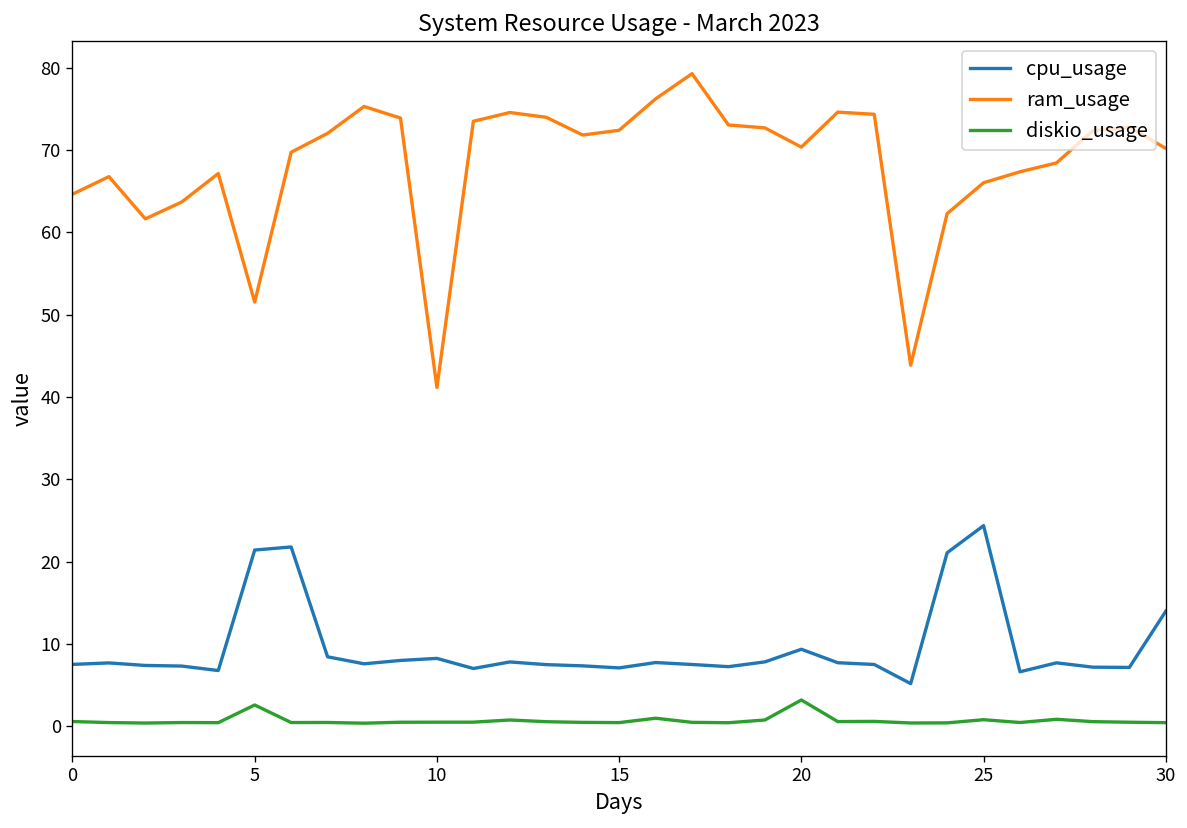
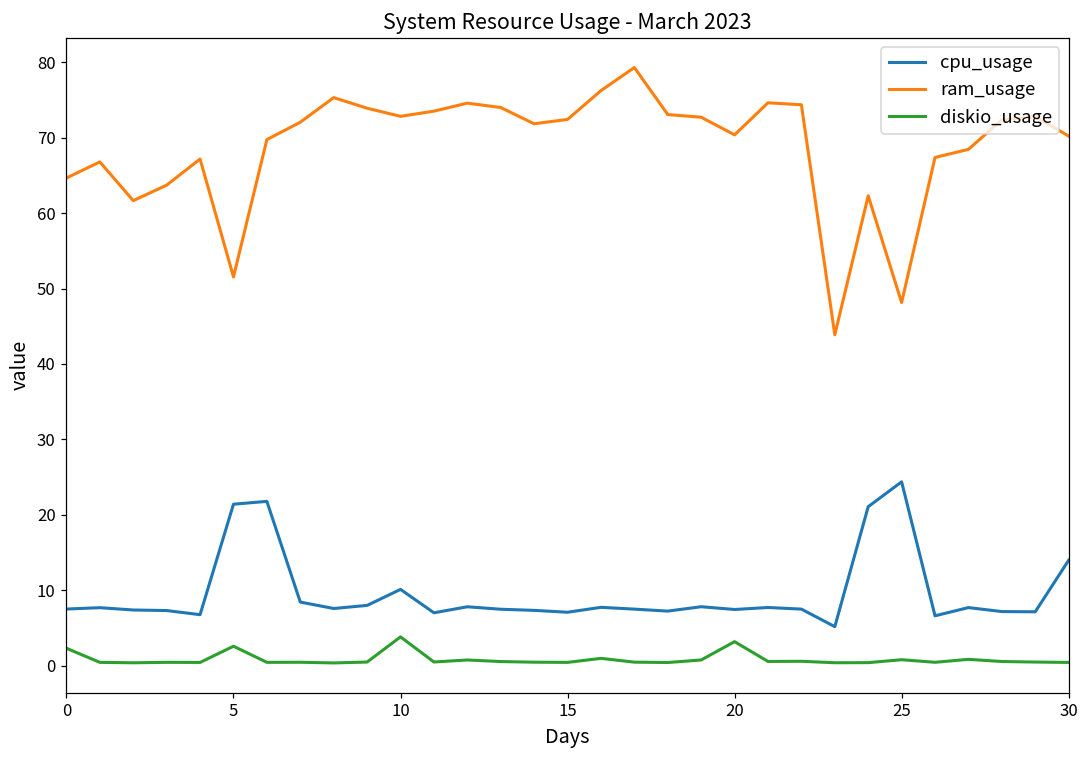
  {
    "cpu_usage": {
      "0": 8,
      "5": 21,
-     "10": 8,
+     "10": 10,
      "15": 7,
-     "20": 9,
+     "20": 7,
      "25": 24,
      "30": 14
    },
    "ram_usage": {
      "0": 65,
      "5": 52,
-     "10": 41,
+     "10": 73,
      "15": 72,
      "20": 70,
-     "25": 66,
+     "25": 48,
      "30": 70
    },
    "diskio_usage": {
-     "0": 1,
+     "0": 2,
      "5": 3,
-     "10": 1,
+     "10": 4,
      "15": 0,
      "20": 3,
      "25": 1,
      "30": 0
    }
  }
